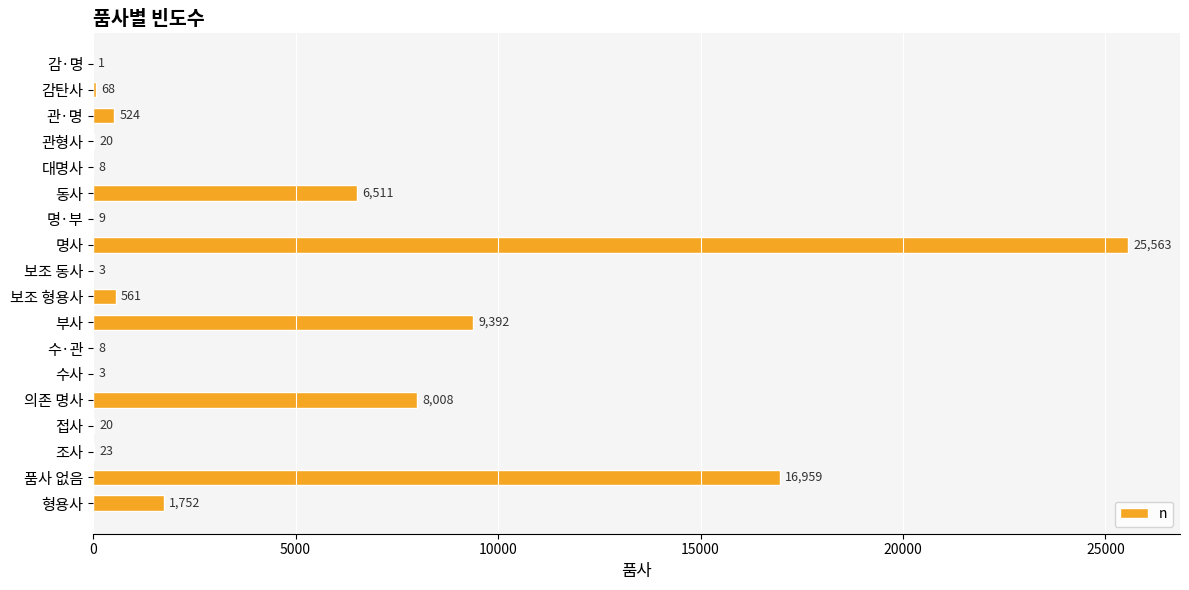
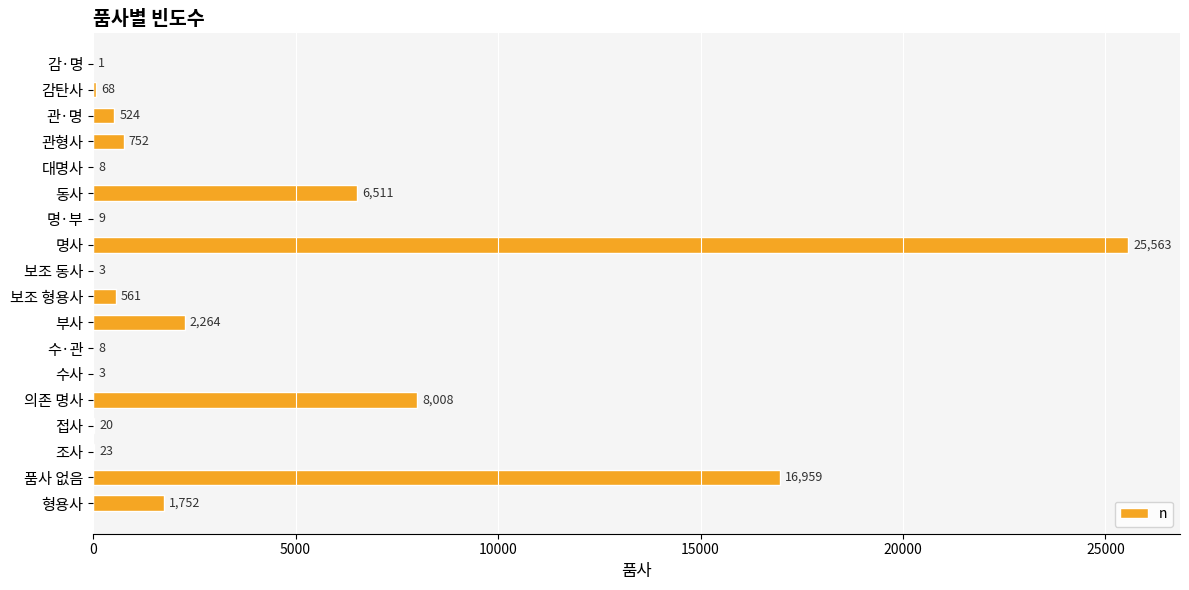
  {
    "감·명": "1",
    "감탄사": "68",
    "관·명": "524",
-   "관형사": "20",
+   "관형사": "752",
    "대명사": "8",
    "동사": "6,511",
    "명·부": "9",
    "명사": "25,563",
    "보조 동사": "3",
    "보조 형용사": "561",
-   "부사": "9,392",
+   "부사": "2,264",
    "수·관": "8",
    "수사": "3",
    "의존 명사": "8,008",
    "접사": "20",
    "조사": "23",
    "품사 없음": "16,959",
    "형용사": "1,752"
  }
